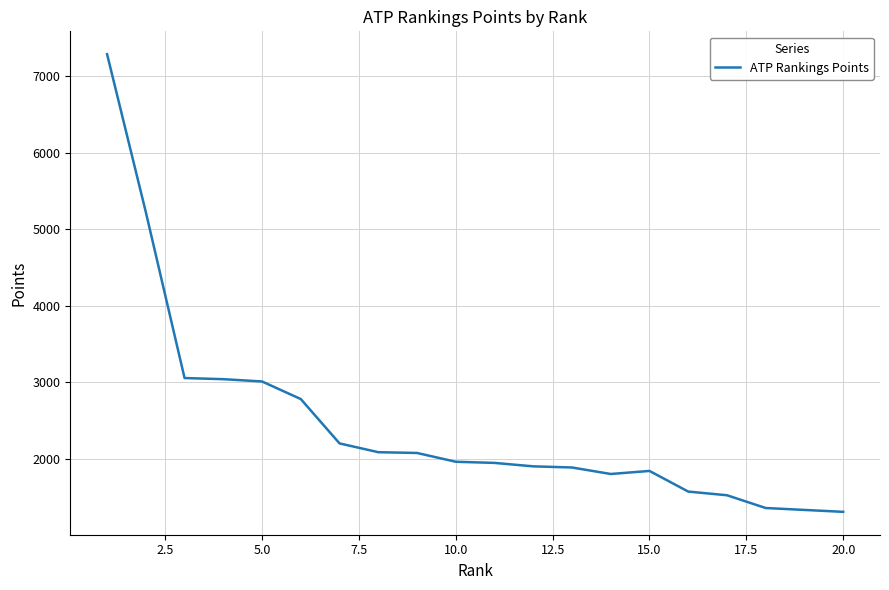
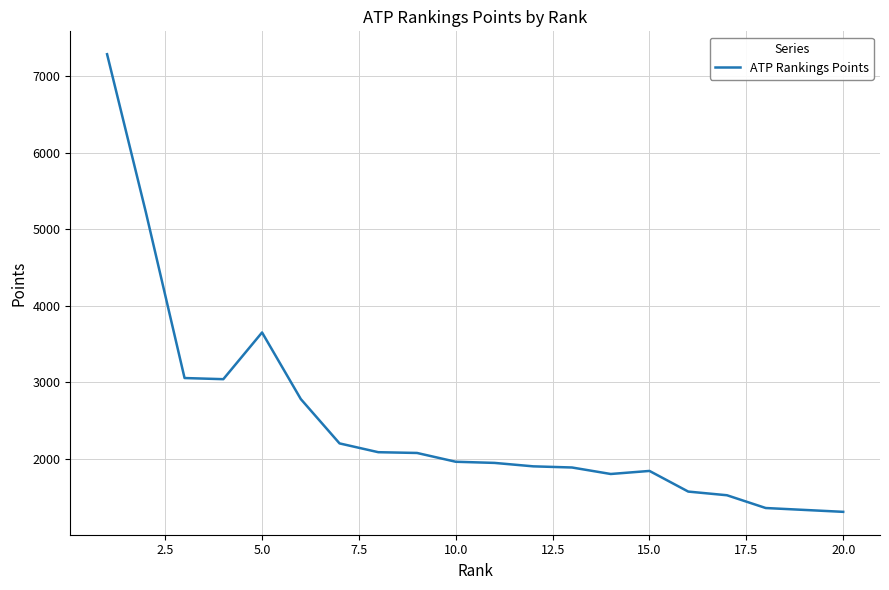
  {
-   "5.0": 3000,
+   "5.0": 3700,
    "10.0": 2000,
    "15.0": 1800,
    "20.0": 1300
  }
